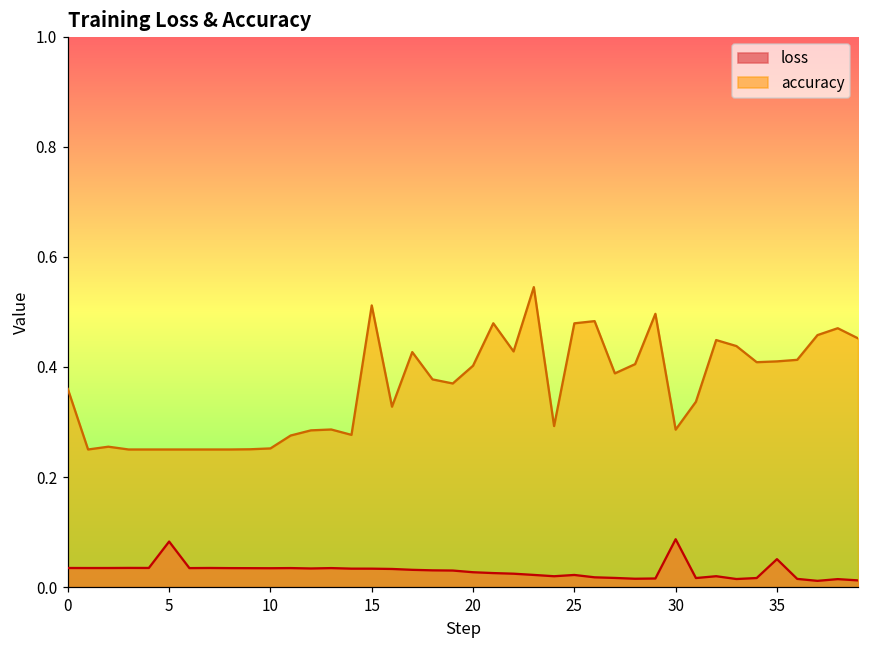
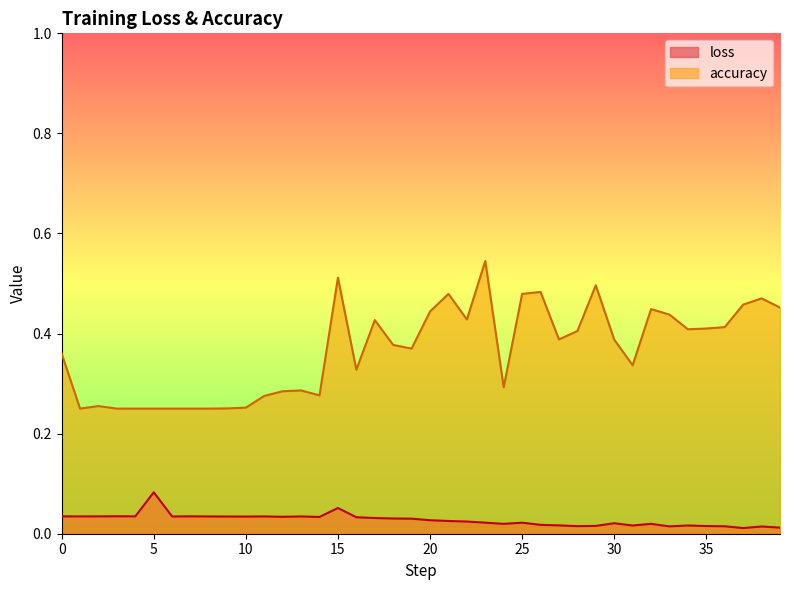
  {
    "loss": {
      "0": 0.03,
      "5": 0.08,
      "10": 0.03,
-     "15": 0.03,
+     "15": 0.05,
      "20": 0.03,
      "25": 0.02,
-     "30": 0.09,
-     "35": 0.05
+     "30": 0.02,
+     "35": 0.02
    },
    "accuracy": {
      "0": 0.36,
      "5": 0.25,
      "10": 0.25,
      "15": 0.51,
-     "20": 0.40,
+     "20": 0.44,
      "25": 0.48,
-     "30": 0.29,
+     "30": 0.39,
      "35": 0.41
    }
  }
